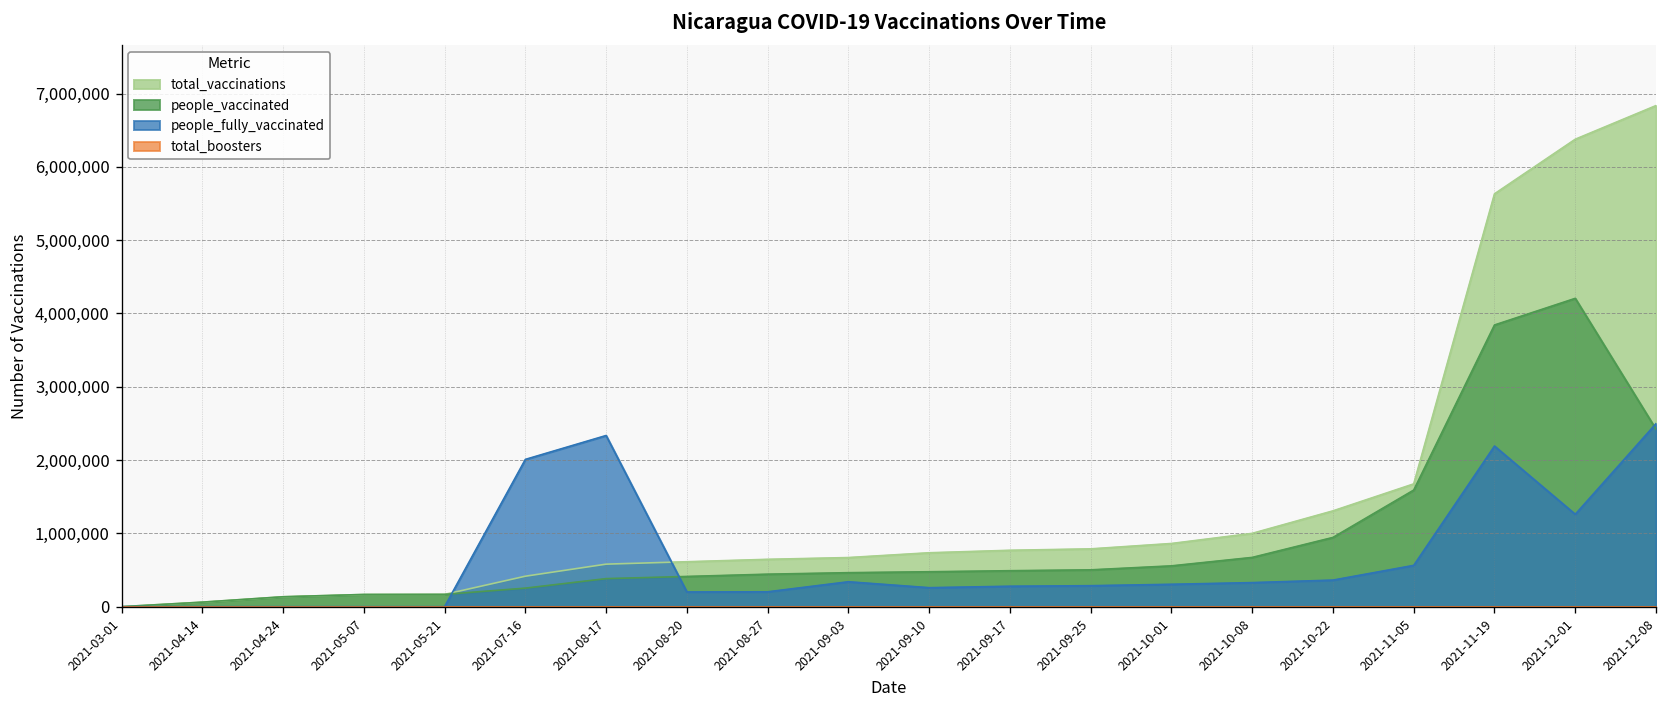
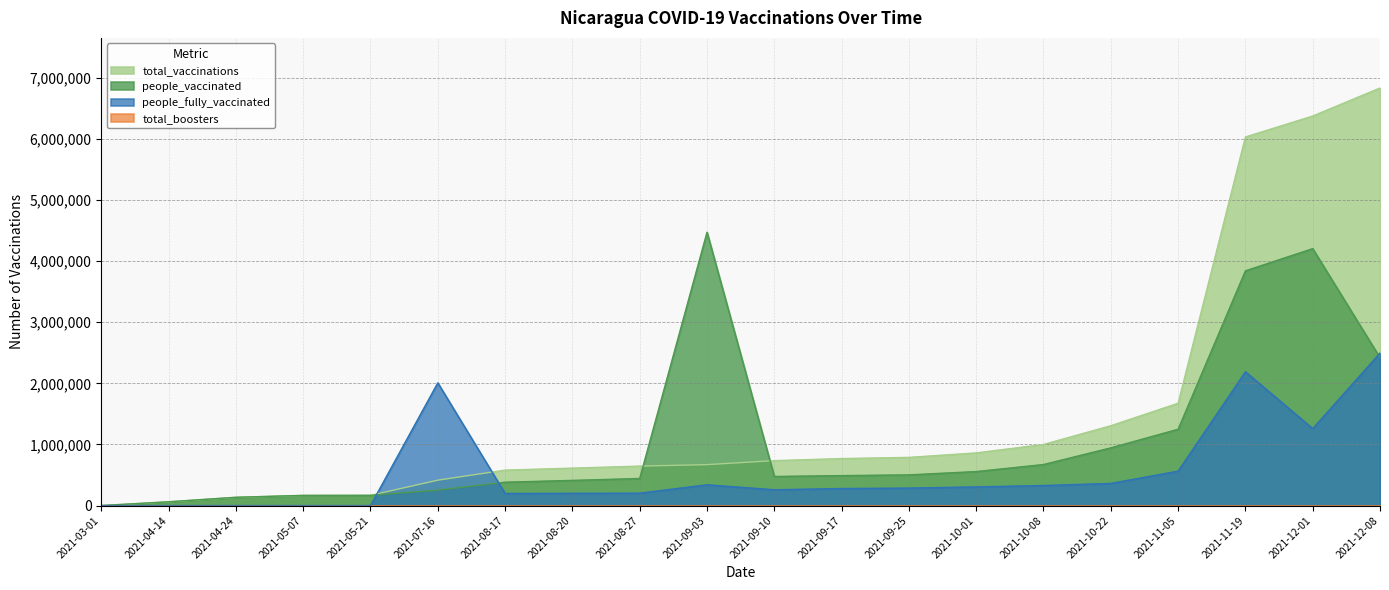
  {
    "total_vaccinations": {
      "2021-07-16": "400,000",
      "2021-08-17": "600,000",
      "2021-08-20": "600,000",
      "2021-08-27": "600,000",
      "2021-09-03": "700,000",
      "2021-09-10": "700,000",
      "2021-09-17": "800,000",
      "2021-09-25": "800,000",
      "2021-10-01": "900,000",
      "2021-10-08": "1,000,000",
      "2021-10-22": "1,300,000",
      "2021-11-05": "1,700,000",
-     "2021-11-19": "5,600,000",
+     "2021-11-19": "6,000,000",
      "2021-12-01": "6,400,000",
      "2021-12-08": "6,800,000"
    },
    "people_vaccinated": {
      "2021-07-16": "300,000",
      "2021-08-17": "400,000",
      "2021-08-20": "400,000",
      "2021-08-27": "400,000",
-     "2021-09-03": "500,000",
+     "2021-09-03": "4,500,000",
      "2021-09-10": "500,000",
      "2021-09-17": "500,000",
      "2021-09-25": "500,000",
      "2021-10-01": "600,000",
      "2021-10-08": "700,000",
      "2021-10-22": "900,000",
-     "2021-11-05": "1,600,000",
+     "2021-11-05": "1,200,000",
      "2021-11-19": "3,800,000",
      "2021-12-01": "4,200,000",
      "2021-12-08": "2,400,000"
    },
    "people_fully_vaccinated": {
      "2021-07-16": "2,000,000",
-     "2021-08-17": "2,300,000",
+     "2021-08-17": "200,000",
      "2021-08-20": "200,000",
      "2021-08-27": "200,000",
      "2021-09-03": "300,000",
      "2021-09-10": "300,000",
      "2021-09-17": "300,000",
      "2021-09-25": "300,000",
      "2021-10-01": "300,000",
      "2021-10-08": "300,000",
      "2021-10-22": "400,000",
      "2021-11-05": "600,000",
      "2021-11-19": "2,200,000",
      "2021-12-01": "1,300,000",
      "2021-12-08": "2,500,000"
    },
    "total_boosters": {
      "2021-07-16": "0",
      "2021-08-17": "0",
      "2021-08-20": "0",
      "2021-08-27": "0",
      "2021-09-03": "0",
      "2021-09-10": "0",
      "2021-09-17": "0",
      "2021-09-25": "0",
      "2021-10-01": "0",
      "2021-10-08": "0",
      "2021-10-22": "0",
      "2021-11-05": "0",
      "2021-11-19": "0",
      "2021-12-01": "0",
      "2021-12-08": "0"
    }
  }
